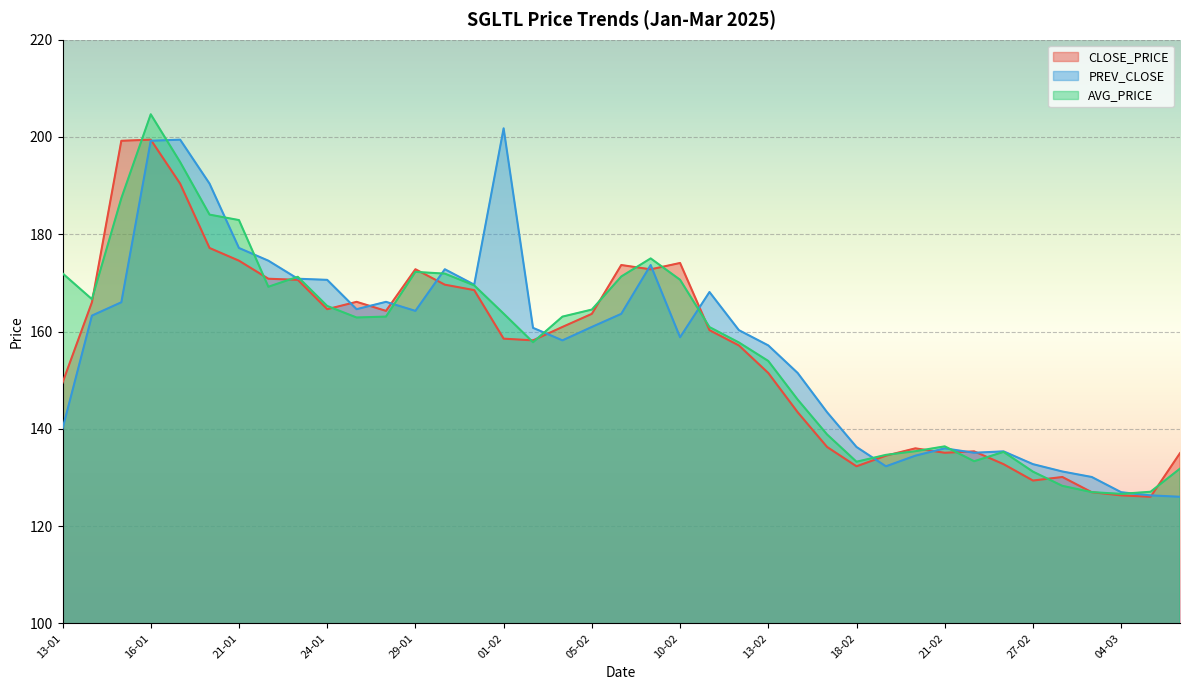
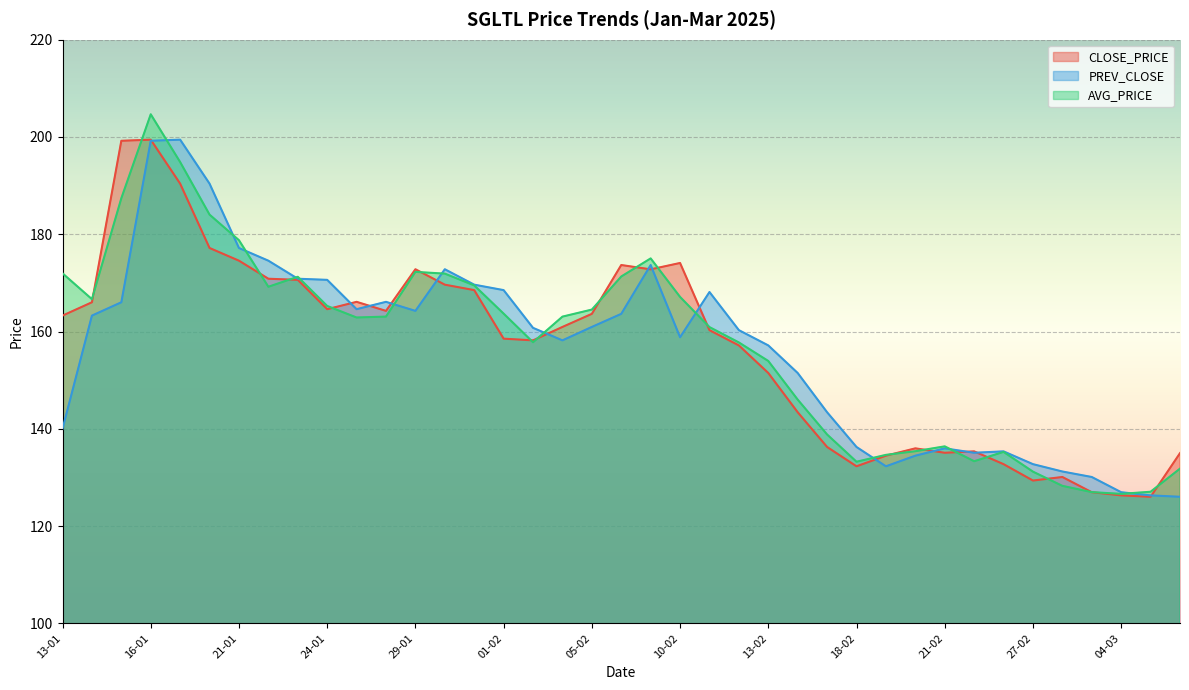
  {
    "CLOSE_PRICE": {
-     "13-01": 149,
+     "13-01": 163,
      "21-01": 175,
      "24-01": 165,
      "29-01": 173,
      "01-02": 159,
      "05-02": 164,
      "10-02": 174,
      "13-02": 151,
      "18-02": 132,
      "21-02": 135,
      "27-02": 129
    },
    "PREV_CLOSE": {
      "13-01": 140,
      "21-01": 177,
      "24-01": 171,
      "29-01": 164,
-     "01-02": 202,
+     "01-02": 169,
      "05-02": 161,
      "10-02": 159,
      "13-02": 157,
      "18-02": 136,
      "27-02": 133
    },
    "AVG_PRICE": {
      "13-01": 172,
      "16-01": 205,
-     "21-01": 183,
+     "21-01": 179,
      "24-01": 165,
      "29-01": 172,
      "01-02": 164,
      "05-02": 165,
-     "10-02": 171,
+     "10-02": 167,
      "13-02": 154,
      "18-02": 133,
      "27-02": 131
    }
  }
